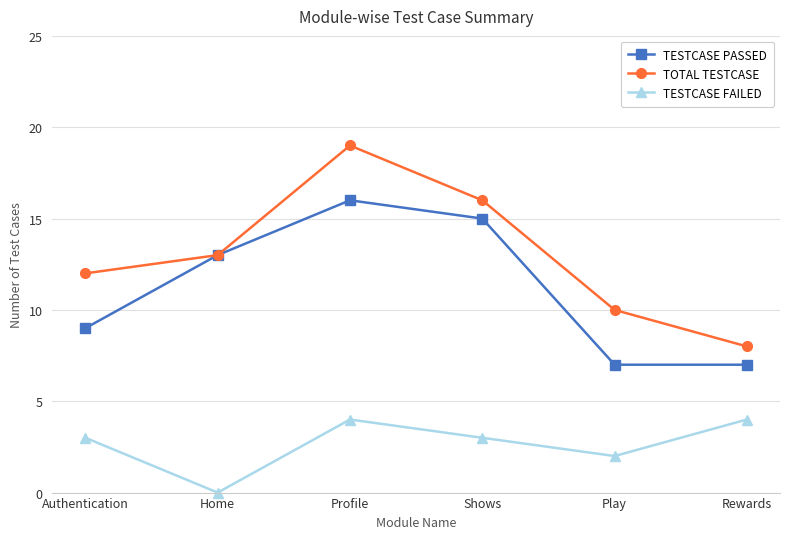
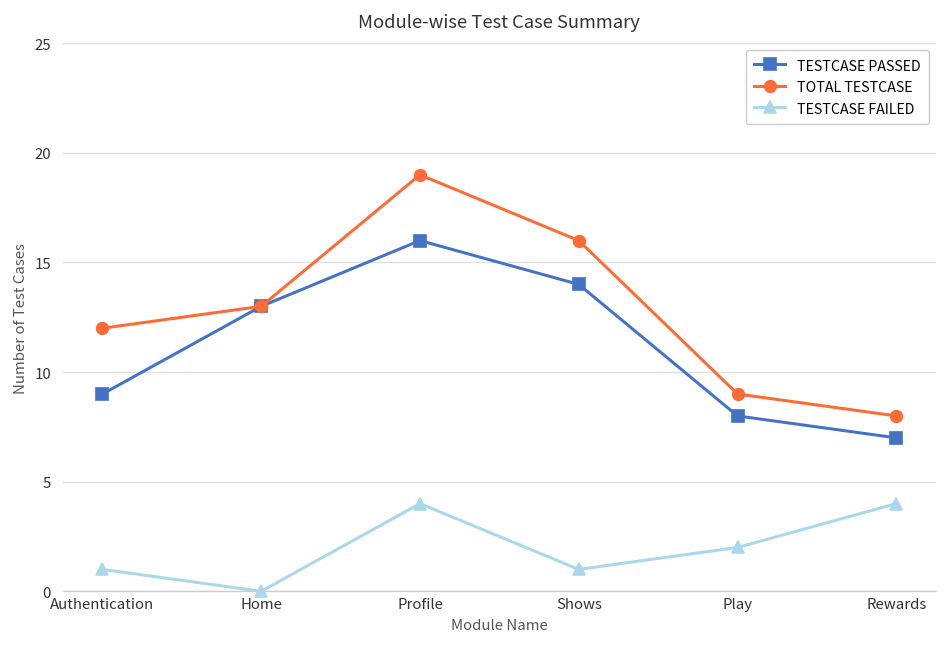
  {
    "TESTCASE PASSED": {
      "Authentication": 9,
      "Profile": 16,
-     "Shows": 15,
-     "Play": 7,
+     "Shows": 14,
+     "Play": 8,
      "Rewards": 7
    },
    "TOTAL TESTCASE": {
      "Authentication": 12,
      "Profile": 19,
      "Shows": 16,
-     "Play": 10,
+     "Play": 9,
      "Rewards": 8
    },
    "TESTCASE FAILED": {
-     "Authentication": 3,
+     "Authentication": 1,
      "Home": 0,
      "Profile": 4,
-     "Shows": 3,
+     "Shows": 1,
      "Play": 2,
      "Rewards": 4
    }
  }
